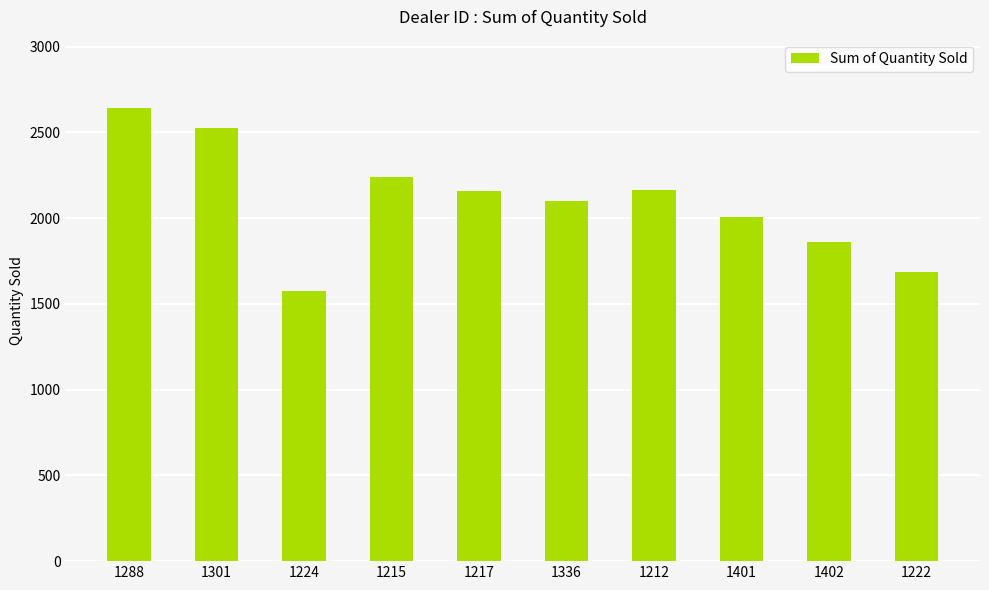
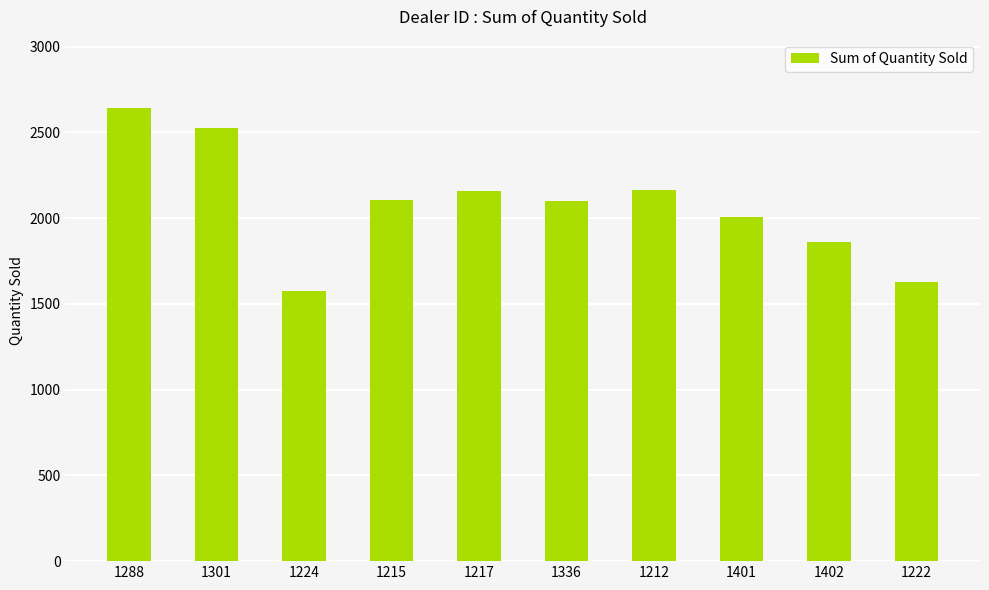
  {
    "1288": 2640,
    "1301": 2520,
    "1224": 1580,
-   "1215": 2240,
+   "1215": 2100,
    "1217": 2160,
    "1336": 2100,
    "1212": 2160,
    "1401": 2010,
    "1402": 1860,
-   "1222": 1680
+   "1222": 1630
  }
